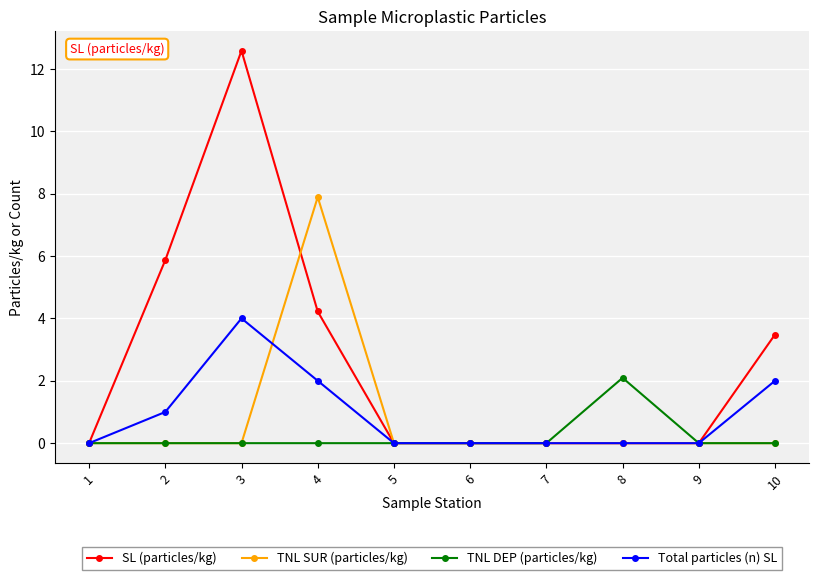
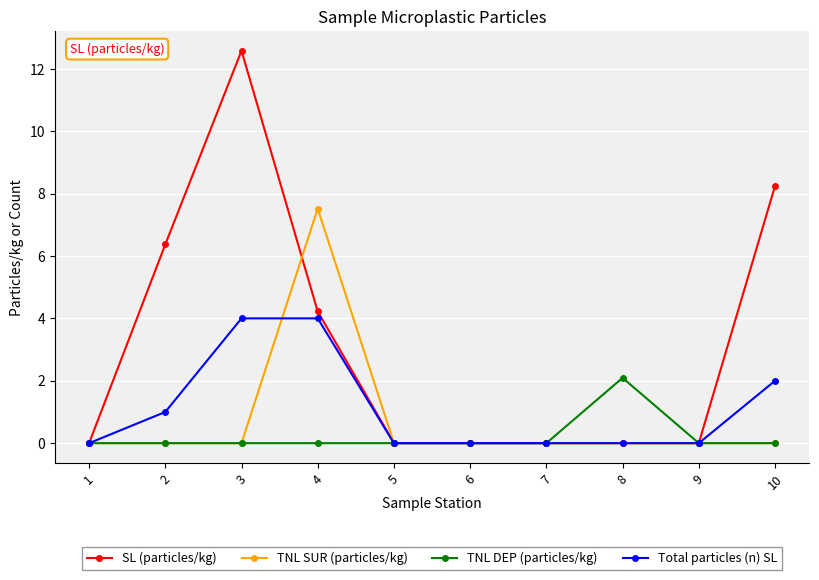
  {
    "SL (particles/kg)": {
-     "2": 5.9,
+     "2": 6.4,
      "3": 12.6,
      "4": 4.2,
-     "10": 3.5
+     "10": 8.2
    },
    "TNL SUR (particles/kg)": {
-     "4": 7.9
+     "4": 7.5
    },
    "TNL DEP (particles/kg)": {
      "4": 0.0,
      "8": 2.1
    },
    "Total particles (n) SL": {
      "2": 1,
      "3": 4,
-     "4": 2,
+     "4": 4,
      "10": 2
    }
  }
